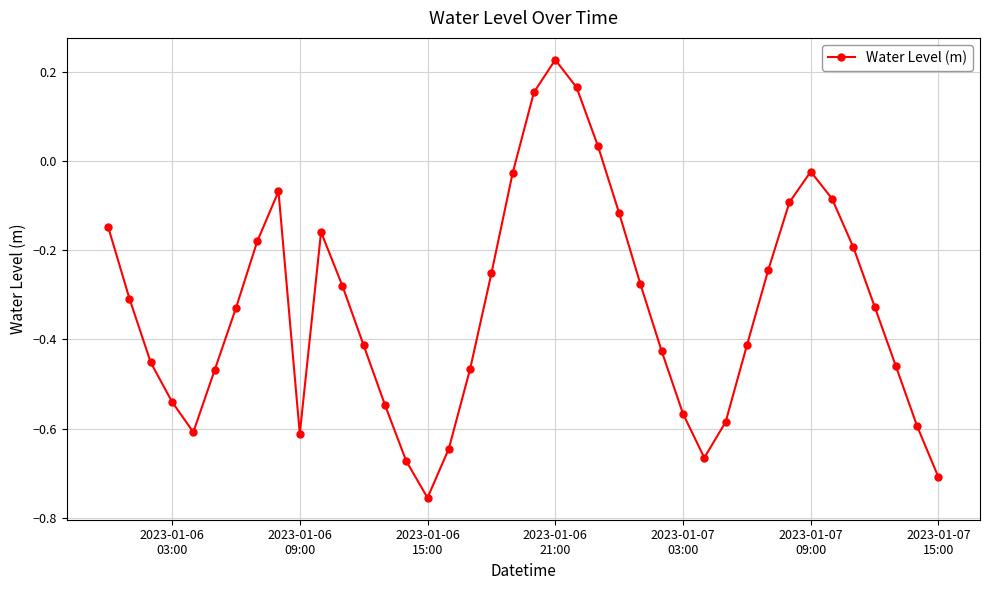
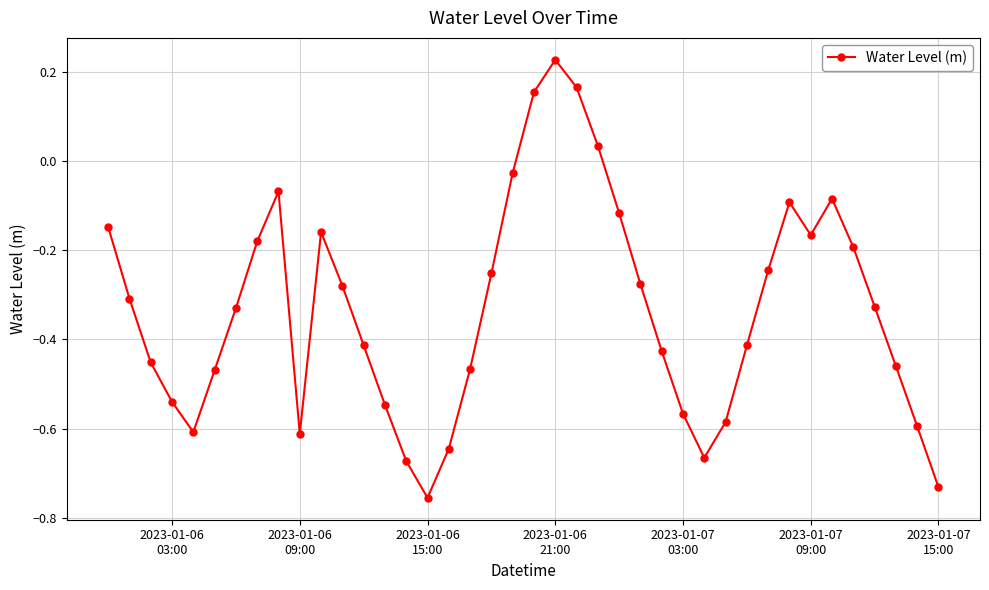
  {
    "2023-01-06 03:00": -0.54,
    "2023-01-06 09:00": -0.61,
    "2023-01-06 15:00": -0.76,
    "2023-01-06 21:00": 0.23,
    "2023-01-07 03:00": -0.57,
-   "2023-01-07 09:00": -0.02,
-   "2023-01-07 15:00": -0.71
+   "2023-01-07 09:00": -0.17,
+   "2023-01-07 15:00": -0.73
  }
